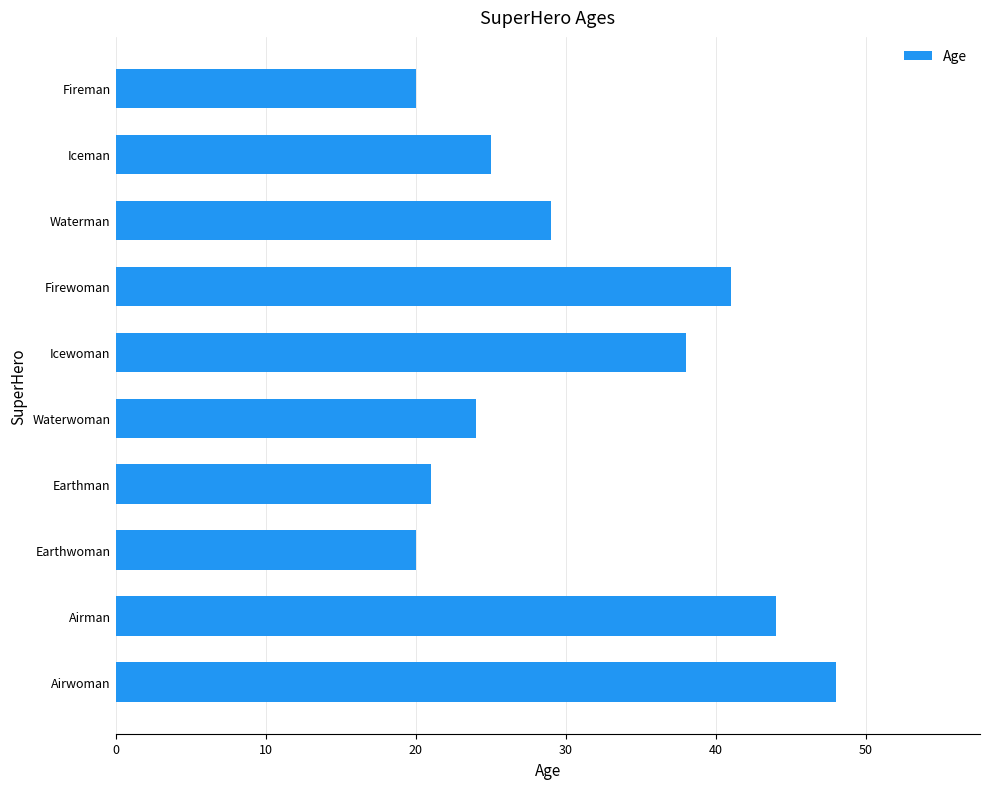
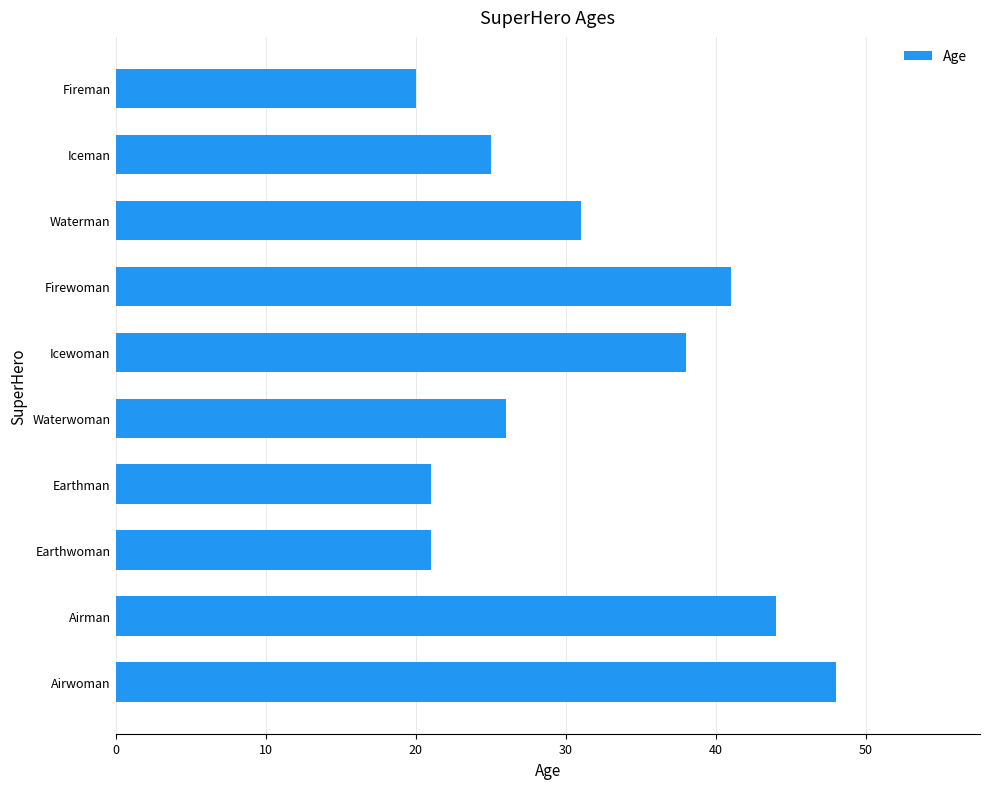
  {
    "Fireman": 20,
    "Iceman": 25,
-   "Waterman": 29,
+   "Waterman": 31,
    "Firewoman": 41,
    "Icewoman": 38,
-   "Waterwoman": 24,
+   "Waterwoman": 26,
    "Earthman": 21,
-   "Earthwoman": 20,
+   "Earthwoman": 21,
    "Airman": 44,
    "Airwoman": 48
  }
